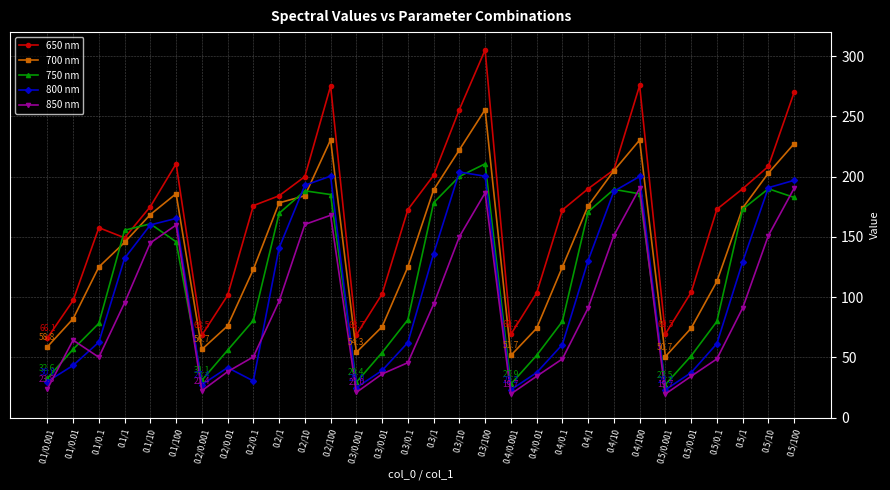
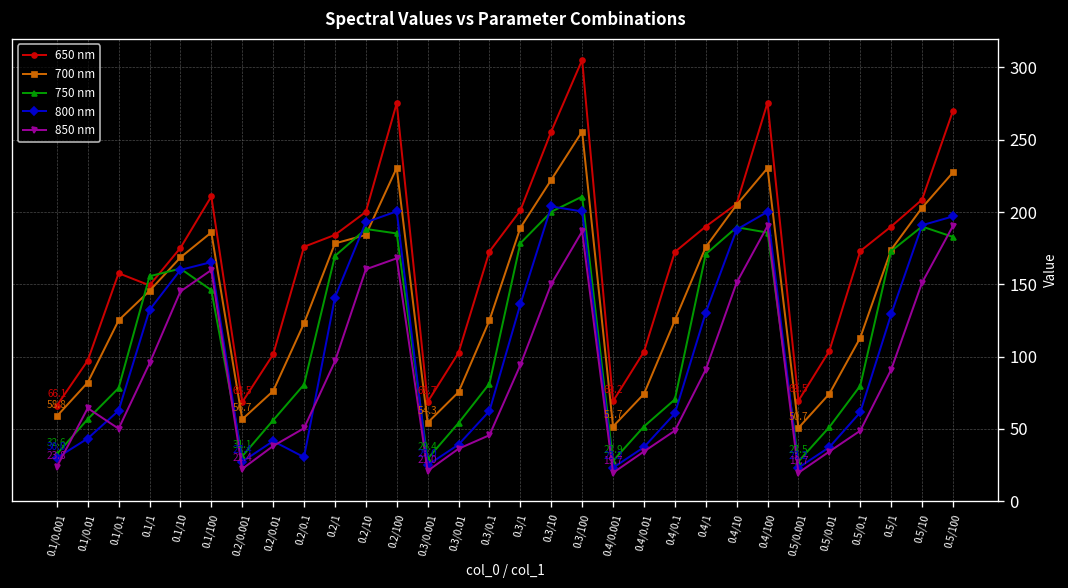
  {
    "650 nm": {
      "0.1/0.001": 66.1,
      "0.2/0.001": 68.5,
      "0.3/0.001": 68.7,
      "0.4/0.001": 69.2,
      "0.5/0.001": 69.5
    },
    "700 nm": {
      "0.3/0.001": 54.3,
      "0.4/0.001": 51.7,
      "0.5/0.001": 50.7
    },
    "750 nm": {
      "0.1/0.01": 57,
      "0.1/0.1": 78,
      "0.1/1": 156,
      "0.1/100": 146,
      "0.2/0.01": 56,
      "0.2/0.1": 81,
      "0.2/1": 170,
      "0.2/10": 188,
      "0.2/100": 185,
      "0.3/0.01": 54,
      "0.3/0.1": 81,
      "0.3/1": 178,
      "0.3/10": 200,
      "0.3/100": 211,
-     "0.4/0.1": 80,
+     "0.4/0.1": 70,
      "0.4/1": 171,
      "0.4/100": 186,
      "0.5/0.01": 51,
      "0.5/0.1": 80,
      "0.5/100": 183
    },
    "800 nm": {
      "0.1/0.01": 43,
      "0.1/0.1": 63,
      "0.1/1": 132,
      "0.1/100": 165,
      "0.2/0.01": 42,
      "0.2/0.1": 31,
      "0.2/1": 141,
      "0.2/10": 193,
      "0.2/100": 201,
      "0.3/0.01": 39,
      "0.3/0.1": 62,
      "0.3/1": 136,
      "0.3/10": 204,
      "0.3/100": 200,
      "0.4/0.01": 37,
      "0.4/0.1": 61,
      "0.4/1": 130,
      "0.4/100": 200,
      "0.5/0.01": 37,
      "0.5/0.1": 62,
      "0.5/1": 129,
      "0.5/100": 197
    },
    "850 nm": {
      "0.1/0.01": 64,
      "0.1/0.1": 50,
      "0.1/1": 95,
      "0.1/10": 145,
      "0.1/100": 160,
      "0.2/0.01": 38,
      "0.2/0.1": 51,
      "0.2/1": 97,
      "0.2/10": 160,
      "0.2/100": 168,
      "0.3/0.01": 36,
      "0.3/0.1": 46,
      "0.3/1": 94,
      "0.3/10": 150,
      "0.3/100": 187,
      "0.4/0.01": 34,
      "0.4/0.1": 49,
      "0.4/1": 91,
      "0.4/10": 151,
      "0.4/100": 190,
      "0.5/0.01": 34,
      "0.5/0.1": 49,
      "0.5/1": 91,
      "0.5/10": 151,
      "0.5/100": 190
    }
  }
